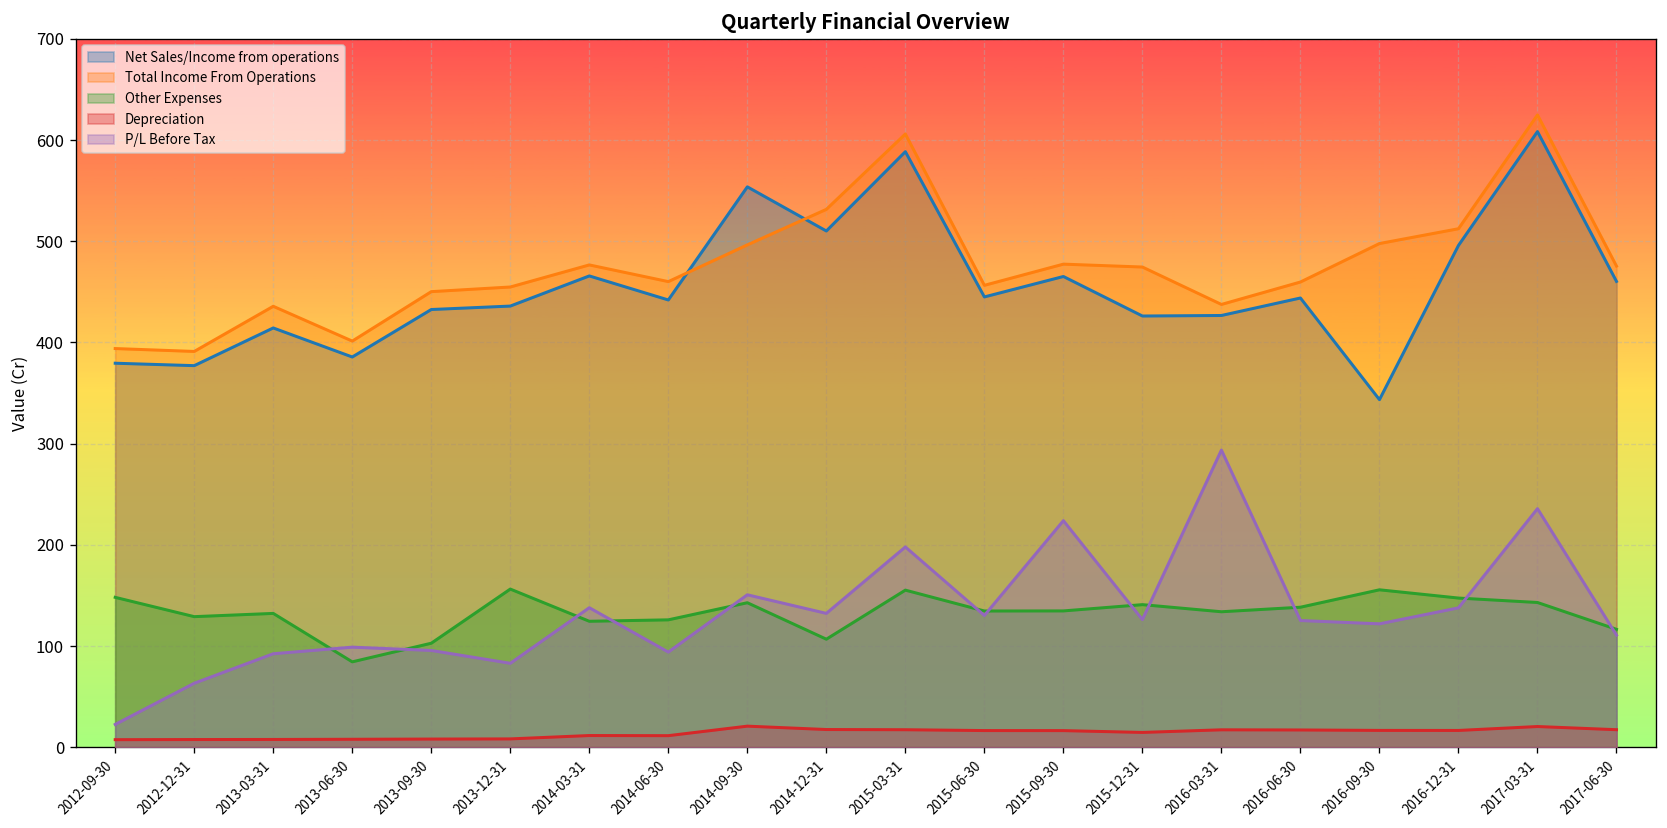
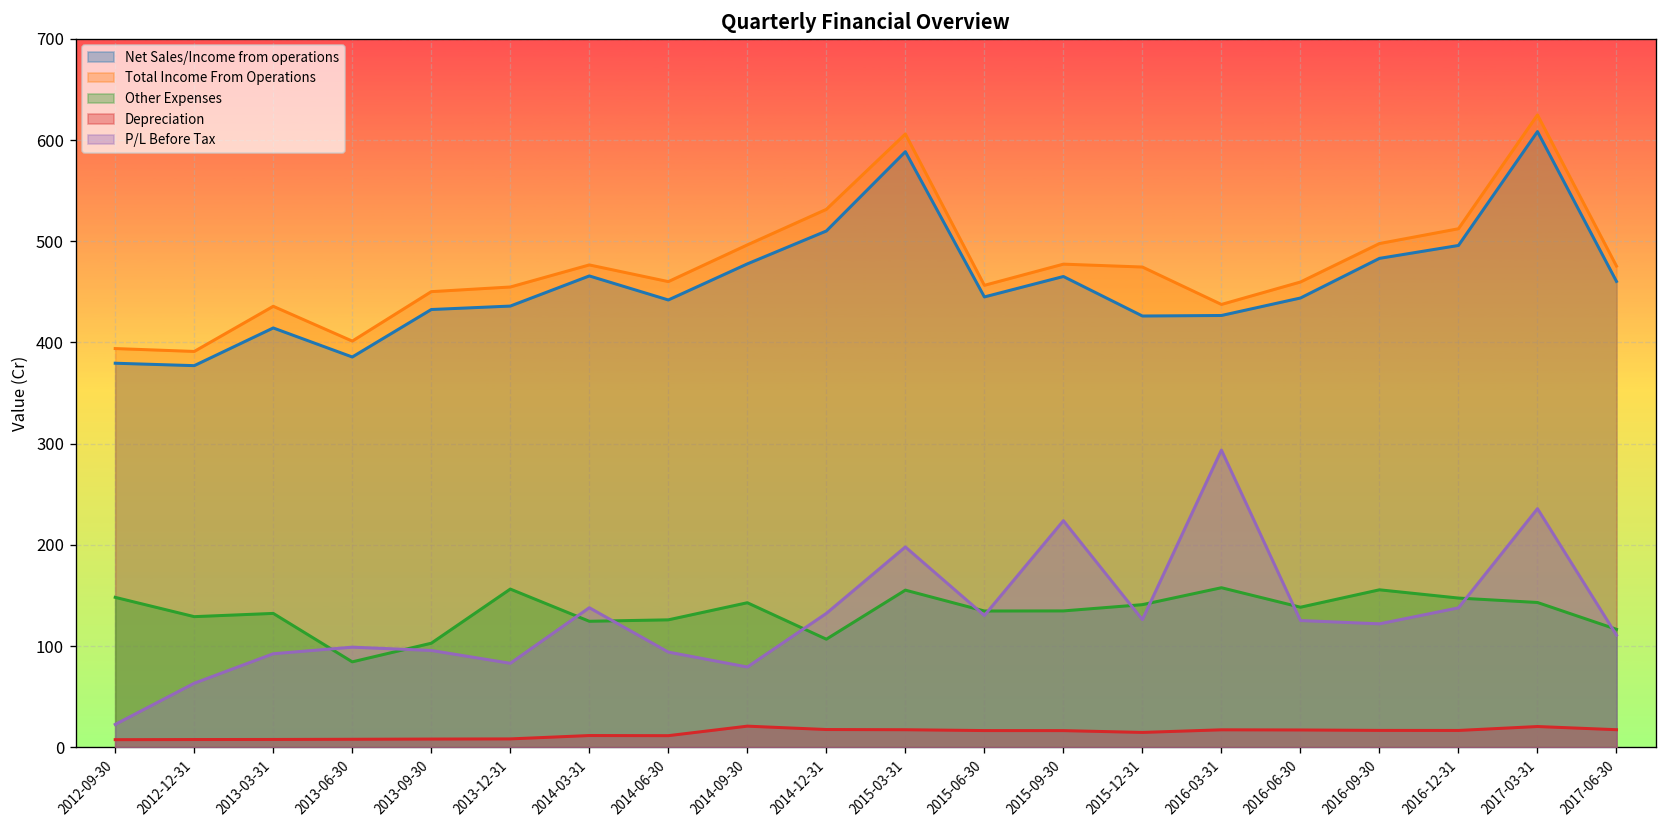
  {
    "Net Sales/Income from operations": {
      "2012-09-30": 380,
      "2012-12-31": 380,
      "2013-03-31": 410,
      "2013-06-30": 390,
      "2013-09-30": 430,
      "2013-12-31": 440,
      "2014-03-31": 470,
      "2014-06-30": 440,
-     "2014-09-30": 550,
+     "2014-09-30": 480,
      "2014-12-31": 510,
      "2015-03-31": 590,
      "2015-06-30": 450,
      "2015-09-30": 470,
      "2015-12-31": 430,
      "2016-03-31": 430,
      "2016-06-30": 440,
-     "2016-09-30": 340,
+     "2016-09-30": 480,
      "2016-12-31": 500,
      "2017-03-31": 610,
      "2017-06-30": 460
    },
    "Other Expenses": {
      "2012-09-30": 150,
      "2012-12-31": 130,
      "2013-03-31": 130,
      "2013-06-30": 80,
      "2013-09-30": 100,
      "2013-12-31": 160,
      "2014-03-31": 120,
      "2014-06-30": 130,
      "2014-09-30": 140,
      "2014-12-31": 110,
      "2015-03-31": 160,
      "2015-06-30": 130,
      "2015-09-30": 130,
      "2015-12-31": 140,
-     "2016-03-31": 130,
+     "2016-03-31": 160,
      "2016-06-30": 140,
      "2016-09-30": 160,
      "2016-12-31": 150,
      "2017-03-31": 140,
      "2017-06-30": 120
    },
    "P/L Before Tax": {
      "2012-09-30": 20,
      "2012-12-31": 60,
      "2013-03-31": 90,
      "2013-06-30": 100,
      "2013-09-30": 100,
      "2013-12-31": 80,
      "2014-03-31": 140,
      "2014-06-30": 90,
-     "2014-09-30": 150,
+     "2014-09-30": 80,
      "2014-12-31": 130,
      "2015-03-31": 200,
      "2015-06-30": 130,
      "2015-09-30": 220,
      "2015-12-31": 130,
      "2016-03-31": 290,
      "2016-06-30": 130,
      "2016-09-30": 120,
      "2016-12-31": 140,
      "2017-03-31": 240,
      "2017-06-30": 110
    }
  }
